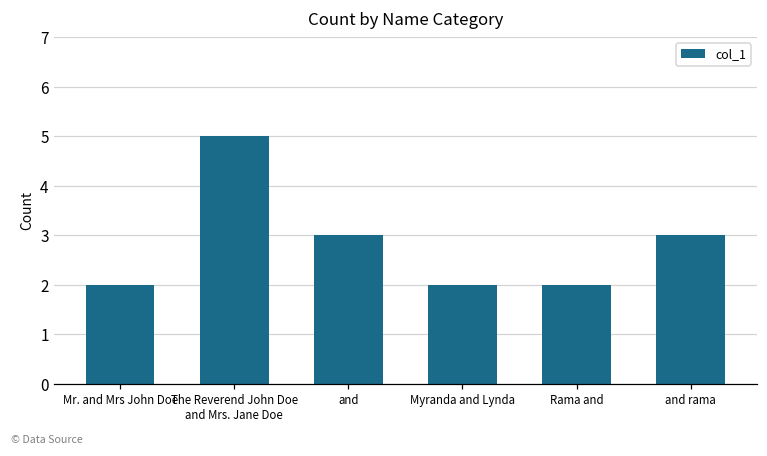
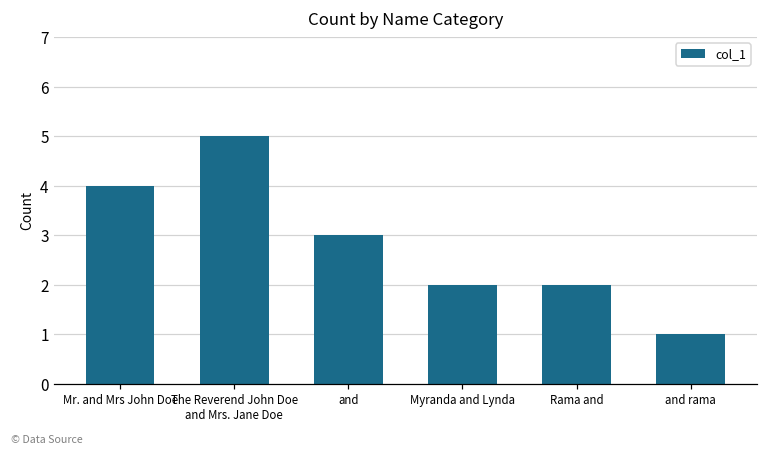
  {
-   "Mr. and Mrs John Doe": 2,
+   "Mr. and Mrs John Doe": 4,
    "The Reverend John Doe and Mrs. Jane Doe": 5,
    "and": 3,
    "Myranda and Lynda": 2,
    "Rama and": 2,
-   "and rama": 3
+   "and rama": 1
  }
